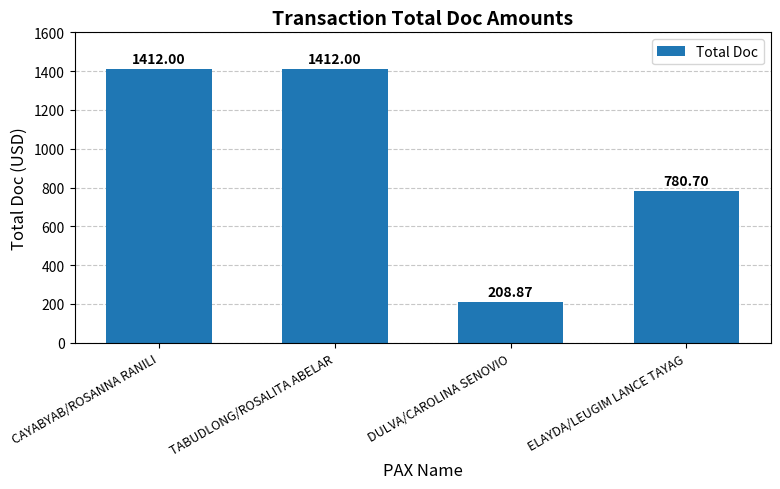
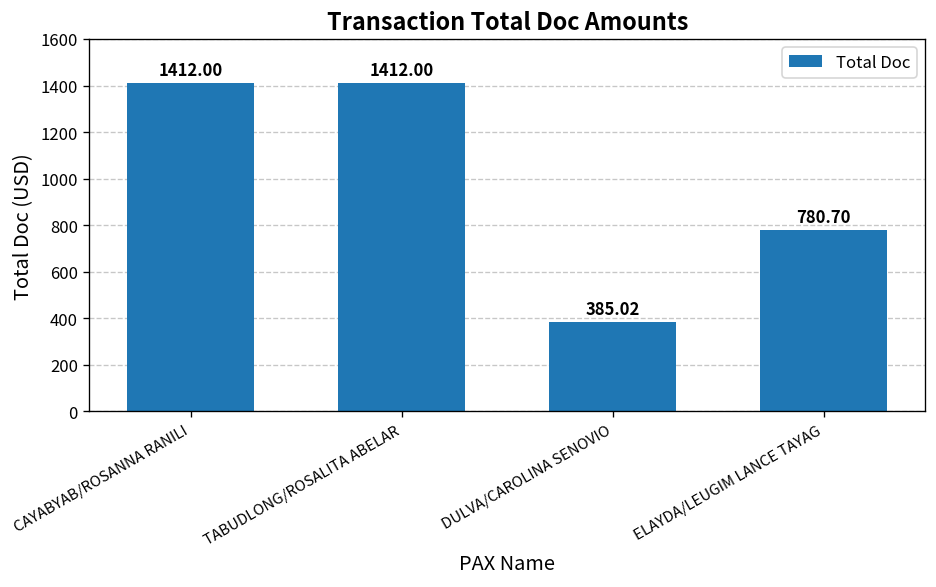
  {
    "CAYABYAB/ROSANNA RANILI": 1412.00,
    "TABUDLONG/ROSALITA ABELAR": 1412.00,
-   "DULVA/CAROLINA SENOVIO": 208.87,
+   "DULVA/CAROLINA SENOVIO": 385.02,
    "ELAYDA/LEUGIM LANCE TAYAG": 780.70
  }
